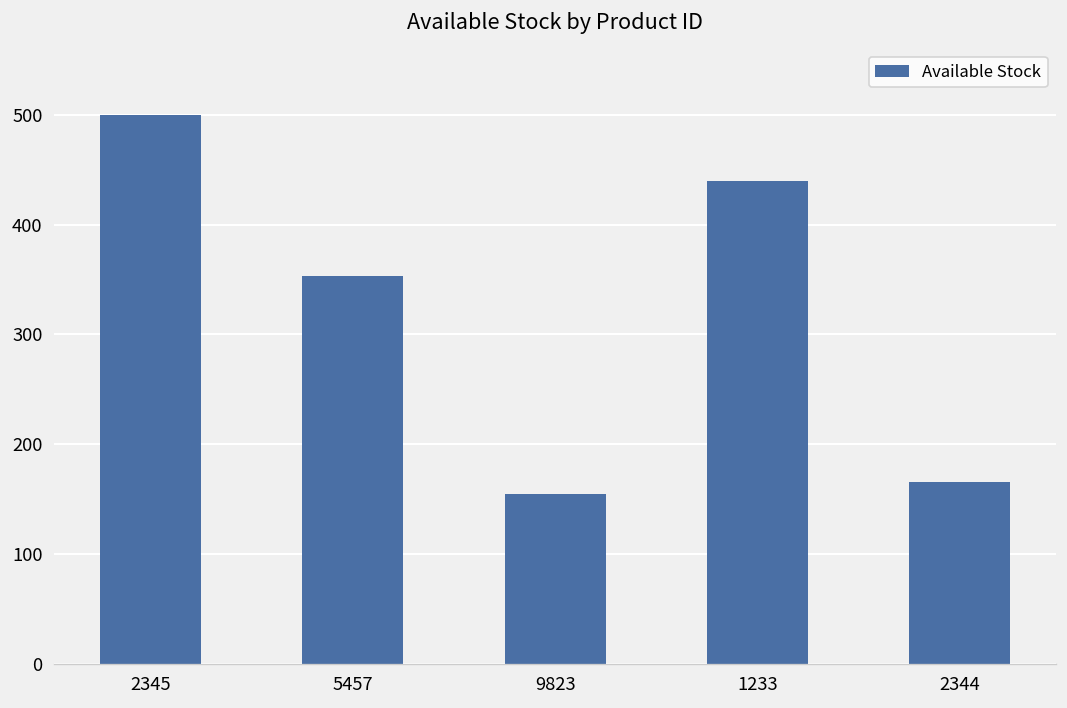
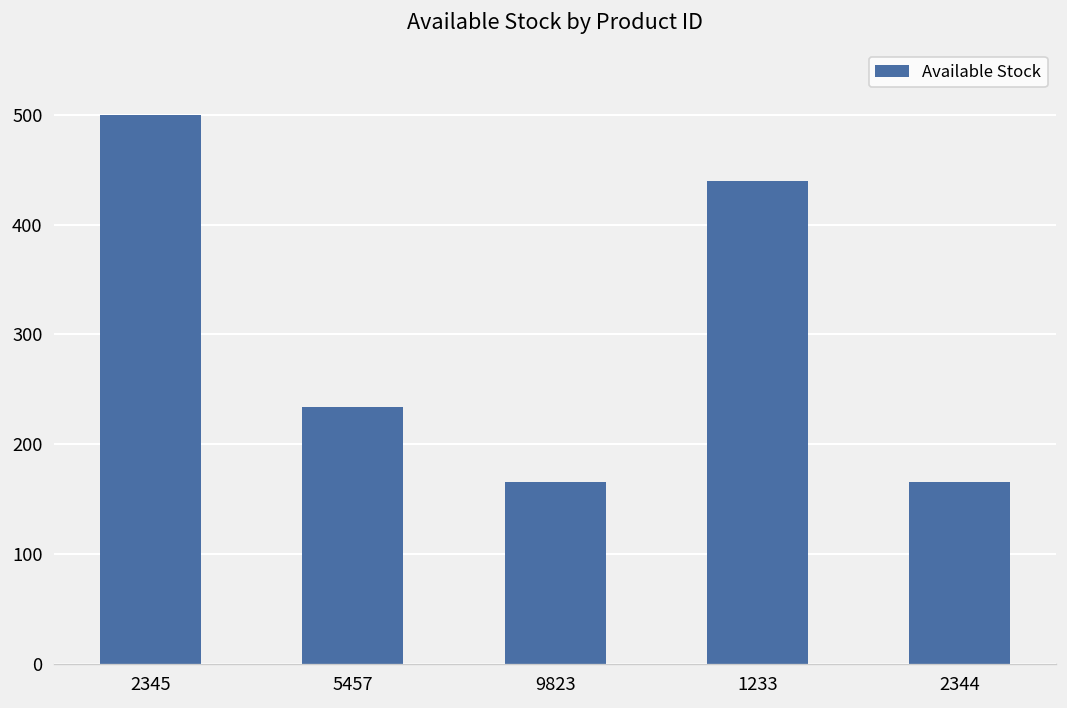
  {
    "2345": 500,
-   "5457": 350,
-   "9823": 160,
+   "5457": 230,
+   "9823": 170,
    "1233": 440,
    "2344": 170
  }
